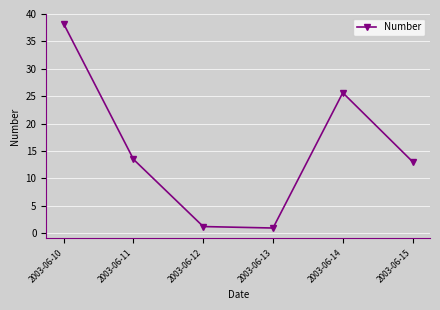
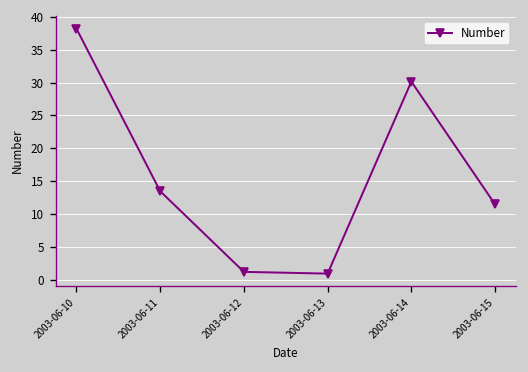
  {
    "2003-06-10": 38,
    "2003-06-11": 13,
    "2003-06-12": 1,
    "2003-06-13": 1,
-   "2003-06-14": 26,
-   "2003-06-15": 13
+   "2003-06-14": 30,
+   "2003-06-15": 11
  }
